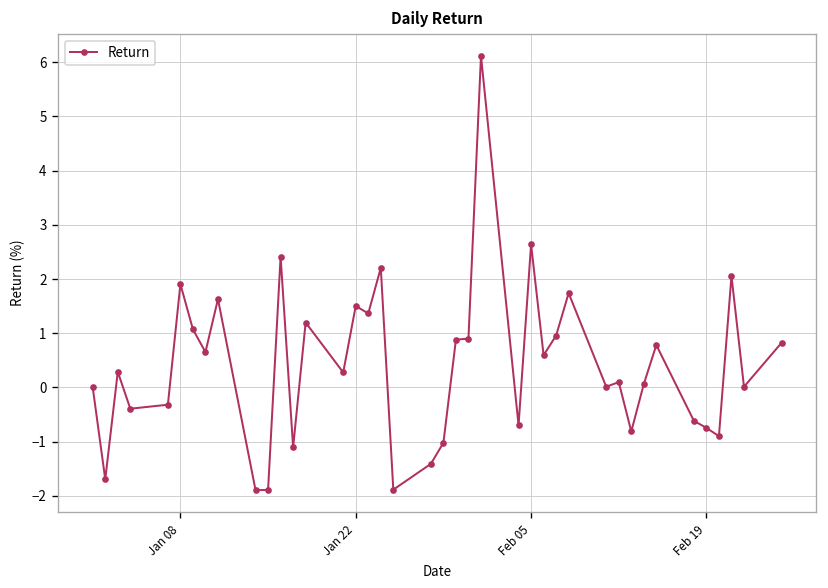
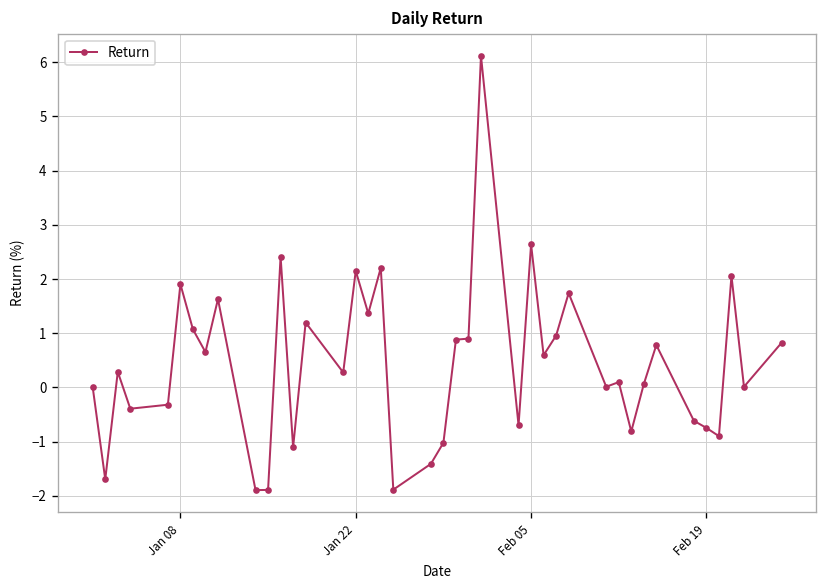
  {
    "Jan 08": 1.9,
-   "Jan 22": 1.5,
+   "Jan 22": 2.2,
    "Feb 05": 2.6,
    "Feb 19": -0.7
  }
